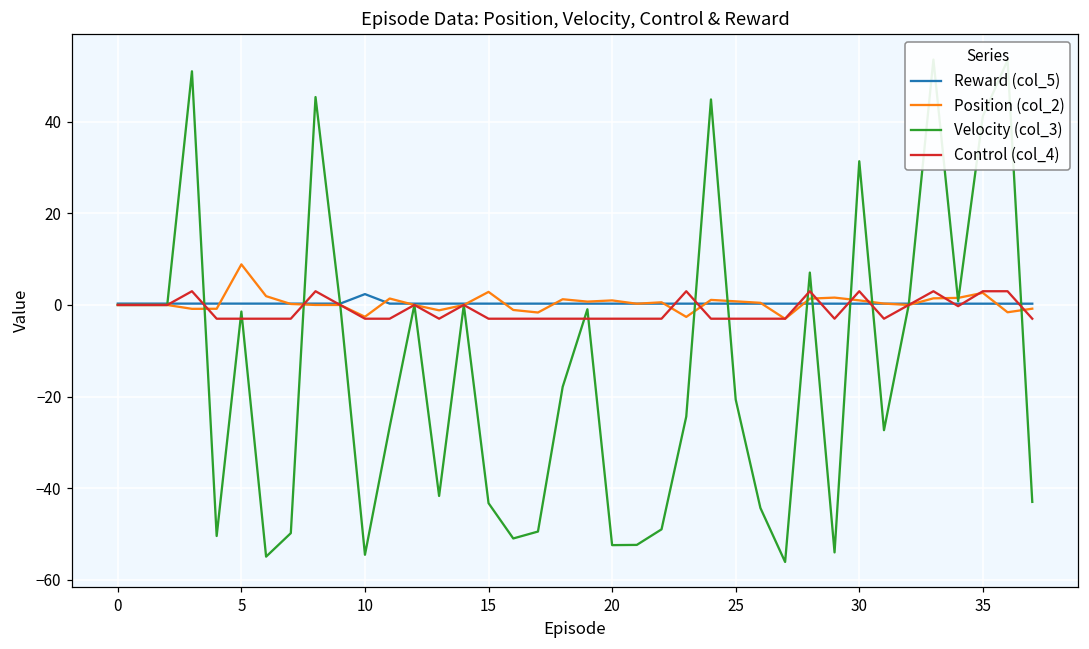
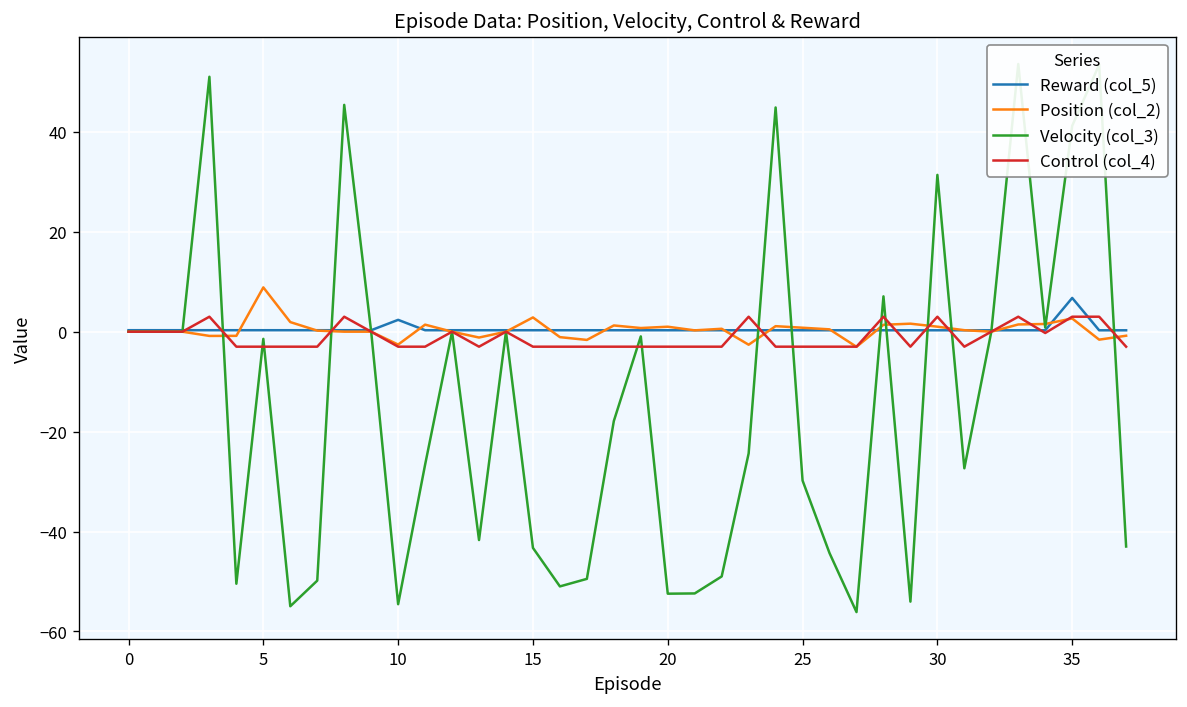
  {
    "Reward (col_5)": {
      "5": 0,
      "10": 2,
      "15": 0,
      "20": 0,
      "30": 0,
-     "35": 0
+     "35": 7
    },
    "Position (col_2)": {
      "5": 9,
      "15": 3,
      "20": 1,
      "30": 1
    },
    "Velocity (col_3)": {
      "5": -1,
      "10": -55,
      "15": -43,
      "20": -52,
-     "25": -21,
+     "25": -30,
      "30": 31
    },
    "Control (col_4)": {
      "5": -3,
      "15": -3,
      "20": -3,
      "25": -3,
      "30": 3
    }
  }
